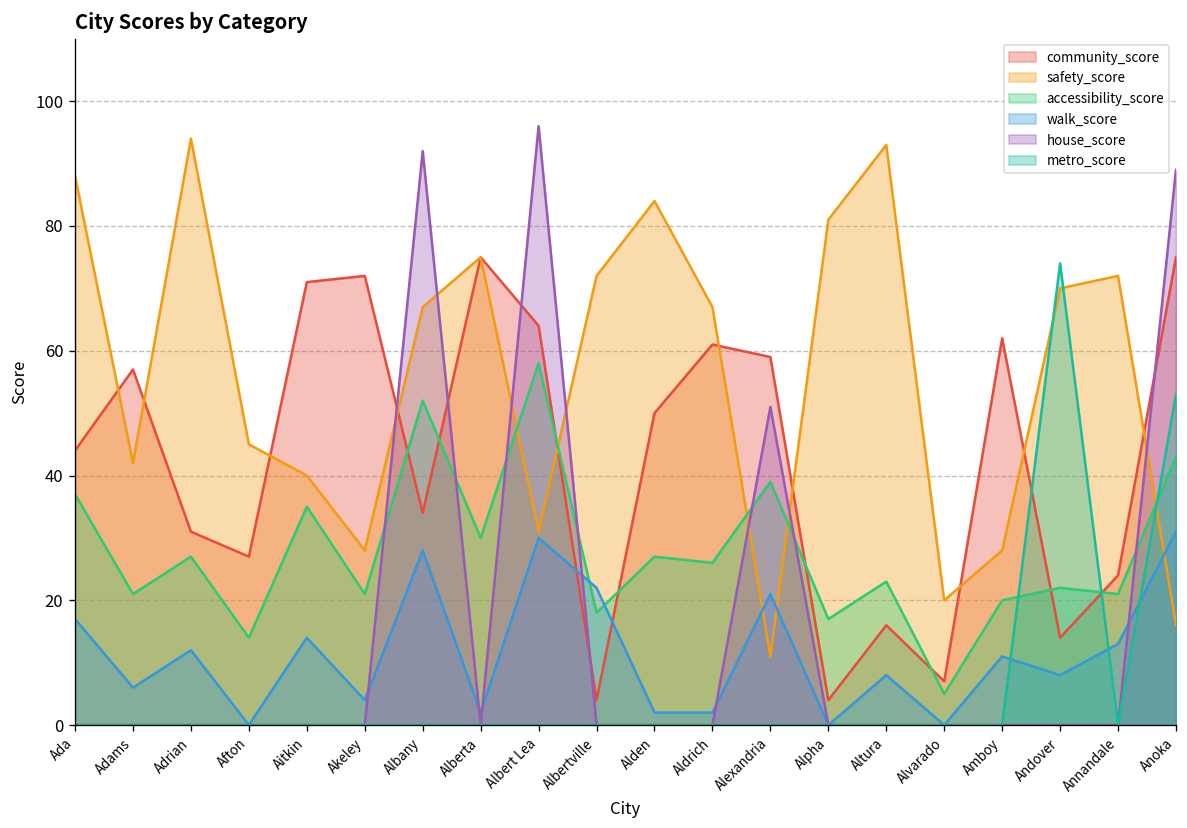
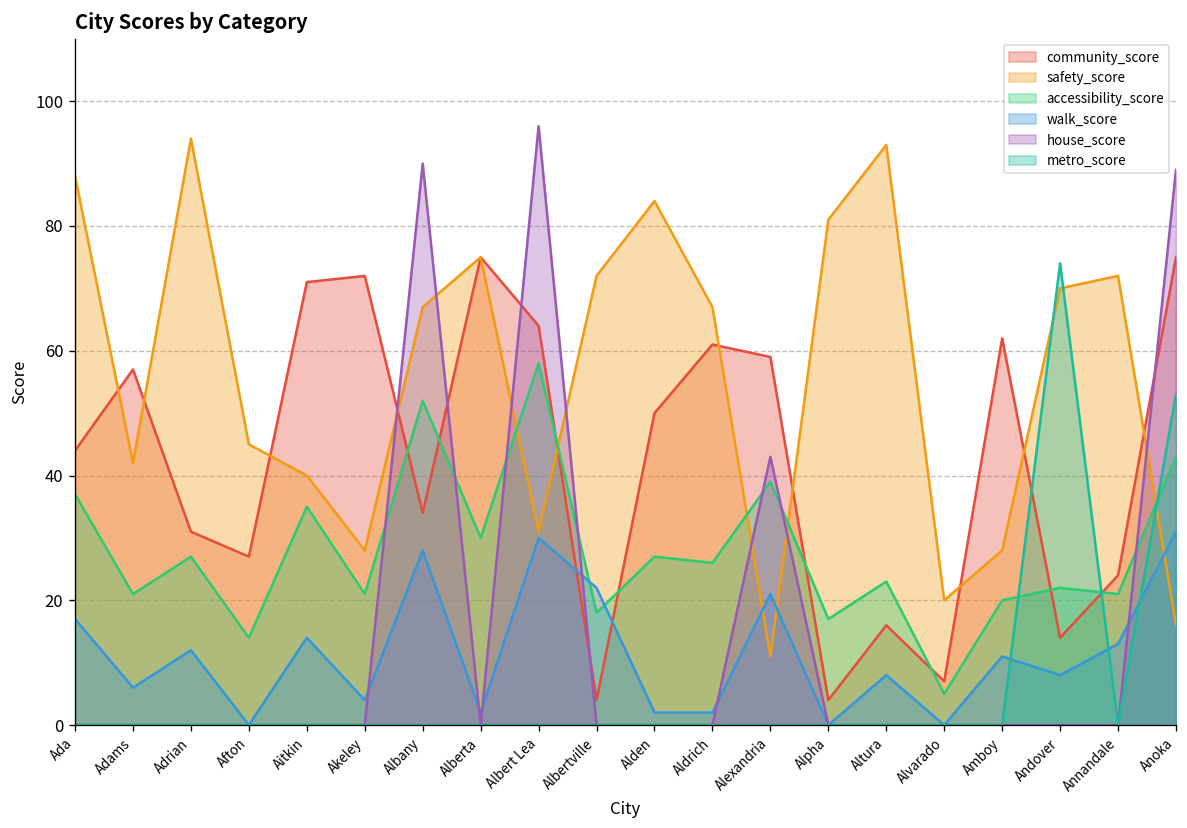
  {
    "house_score": {
-     "Albany": 92,
+     "Albany": 90,
      "Albert Lea": 96,
-     "Alexandria": 51,
+     "Alexandria": 43,
      "Andover": 0,
      "Anoka": 89
    }
  }
